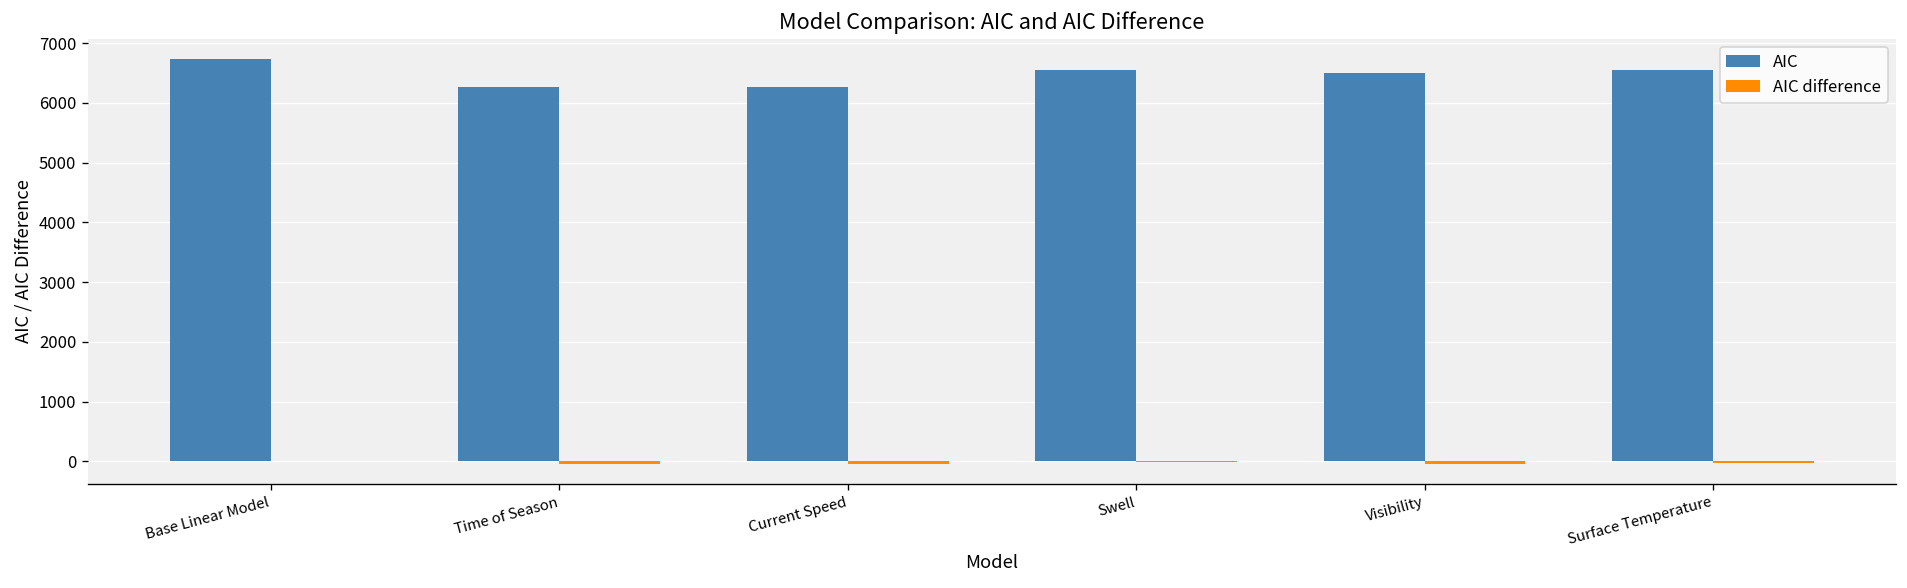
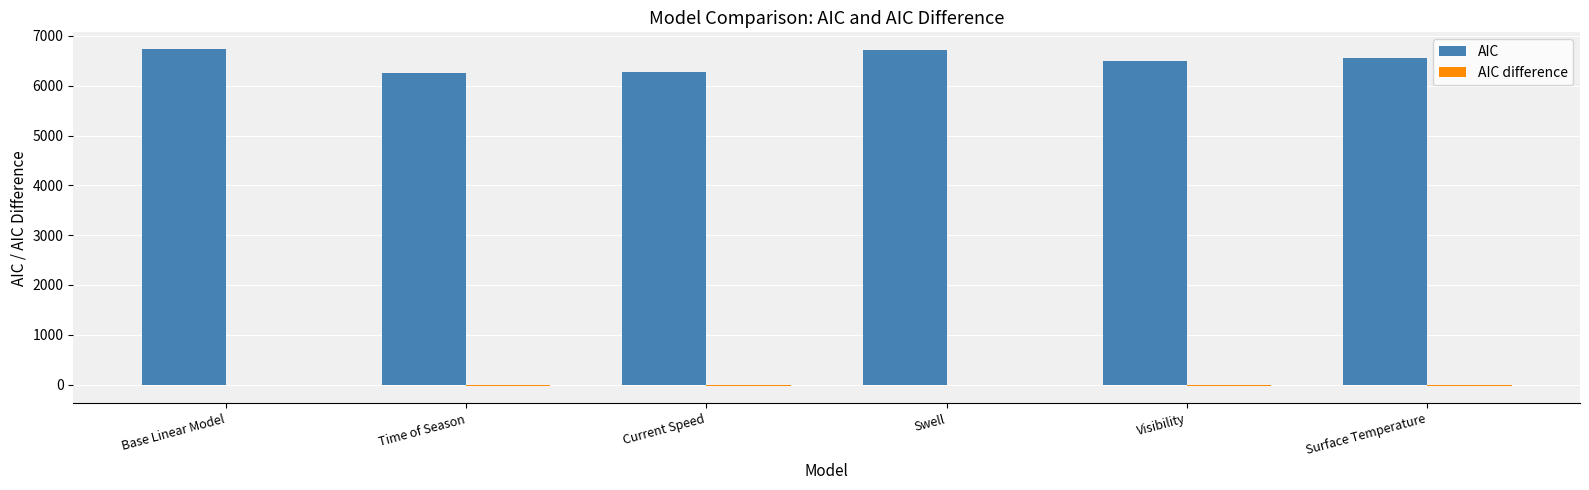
  {
    "AIC": {
      "Base Linear Model": 6700,
      "Time of Season": 6300,
      "Current Speed": 6300,
-     "Swell": 6500,
+     "Swell": 6700,
      "Visibility": 6500,
      "Surface Temperature": 6500
    },
    "AIC difference": {
      "Base Linear Model": 0
    }
  }
